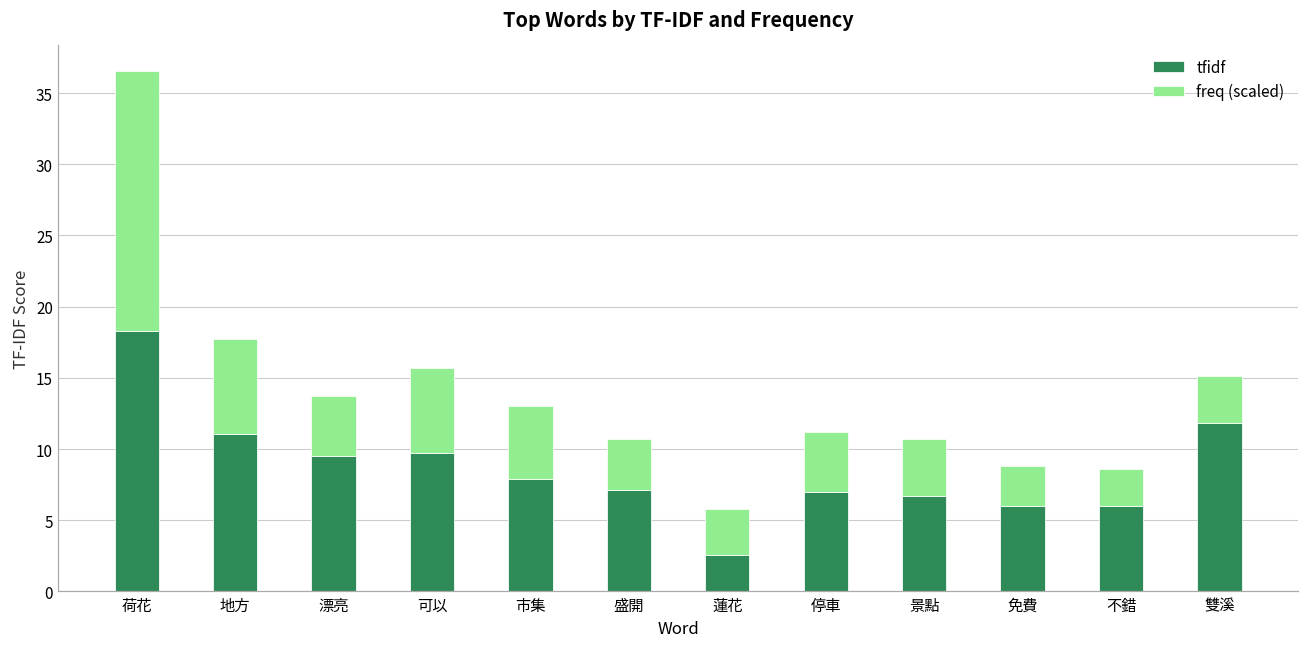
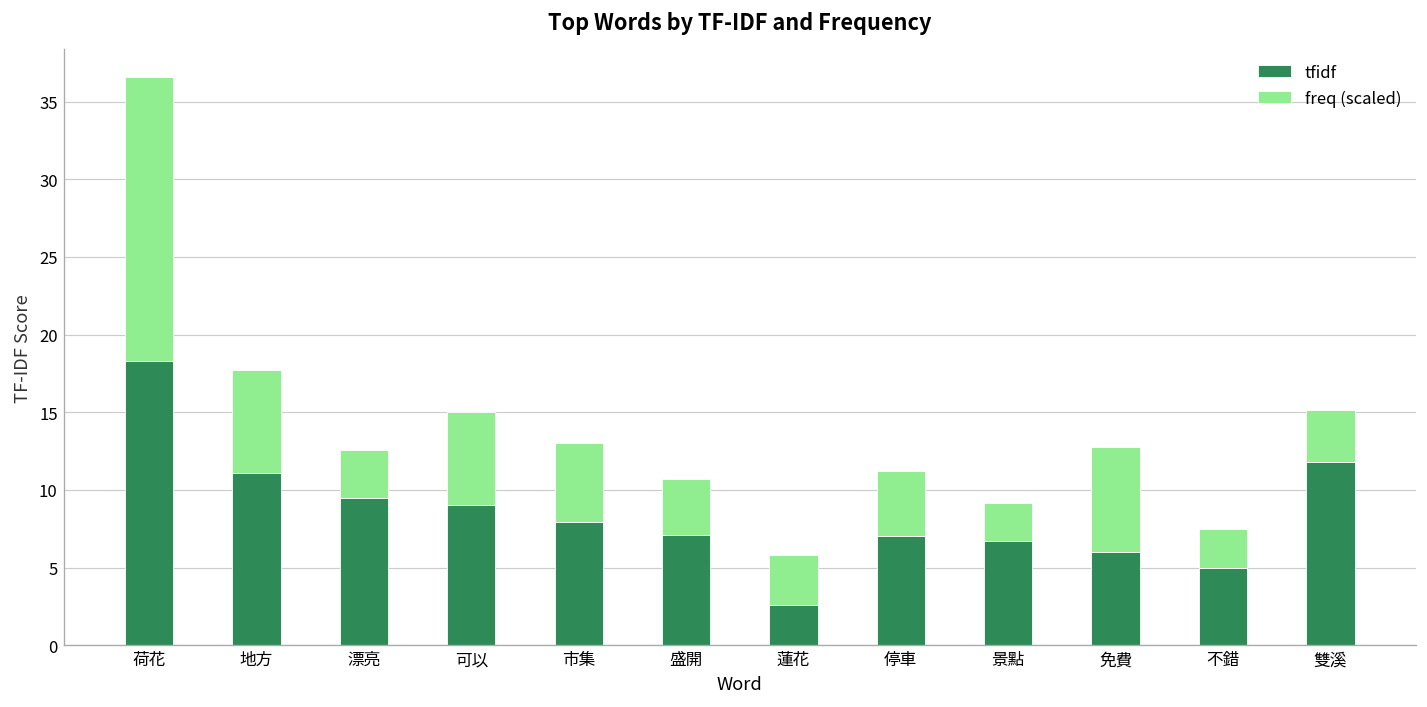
  {
    "tfidf": {
      "荷花": 18.3,
      "地方": 11.1,
      "漂亮": 9.5,
-     "可以": 9.7,
+     "可以": 9.0,
      "市集": 7.9,
      "盛開": 7.1,
      "蓮花": 2.6,
      "停車": 7.0,
      "景點": 6.7,
      "免費": 6.0,
-     "不錯": 6.0,
+     "不錯": 5.0,
      "雙溪": 11.8
    },
    "freq (scaled)": {
      "荷花": 18.3,
      "地方": 6.6,
-     "漂亮": 4.2,
+     "漂亮": 3.1,
      "可以": 6.0,
      "市集": 5.1,
      "盛開": 3.6,
      "蓮花": 3.2,
      "停車": 4.2,
-     "景點": 4.0,
-     "免費": 2.8,
+     "景點": 2.4,
+     "免費": 6.8,
      "不錯": 2.6,
      "雙溪": 3.3
    }
  }
